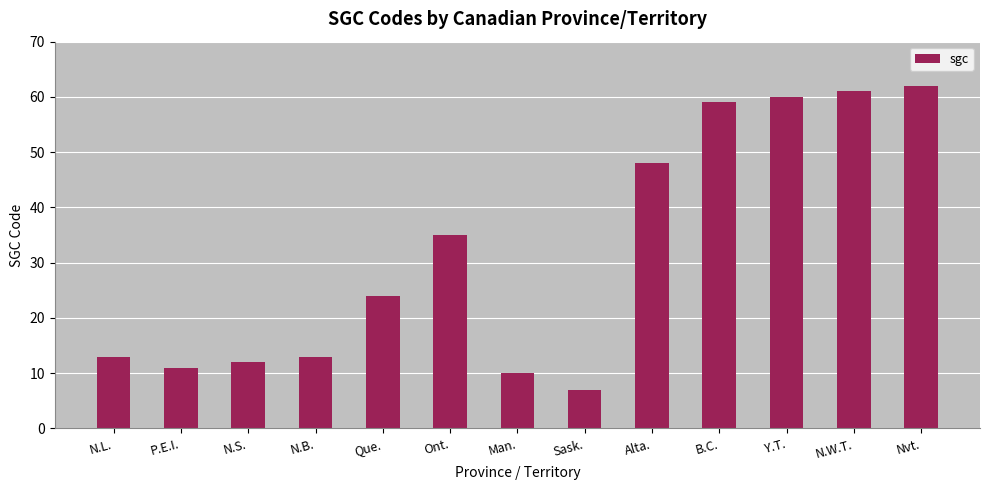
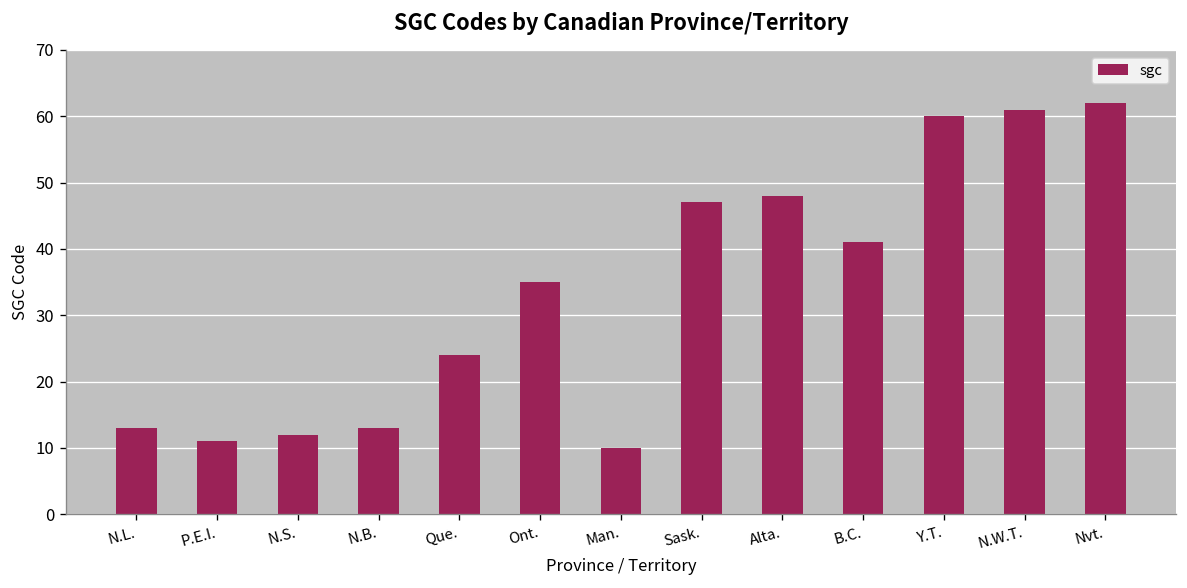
  {
    "N.L.": 13,
    "P.E.I.": 11,
    "N.S.": 12,
    "N.B.": 13,
    "Que.": 24,
    "Ont.": 35,
    "Man.": 10,
-   "Sask.": 7,
+   "Sask.": 47,
    "Alta.": 48,
-   "B.C.": 59,
+   "B.C.": 41,
    "Y.T.": 60,
    "N.W.T.": 61,
    "Nvt.": 62
  }
